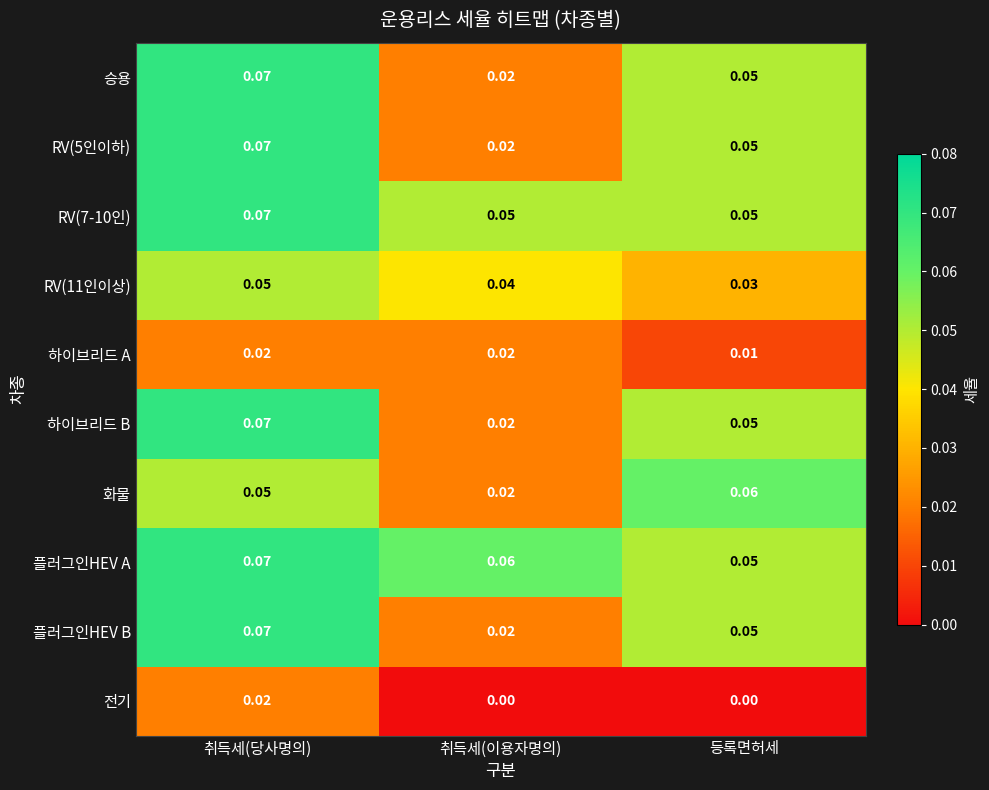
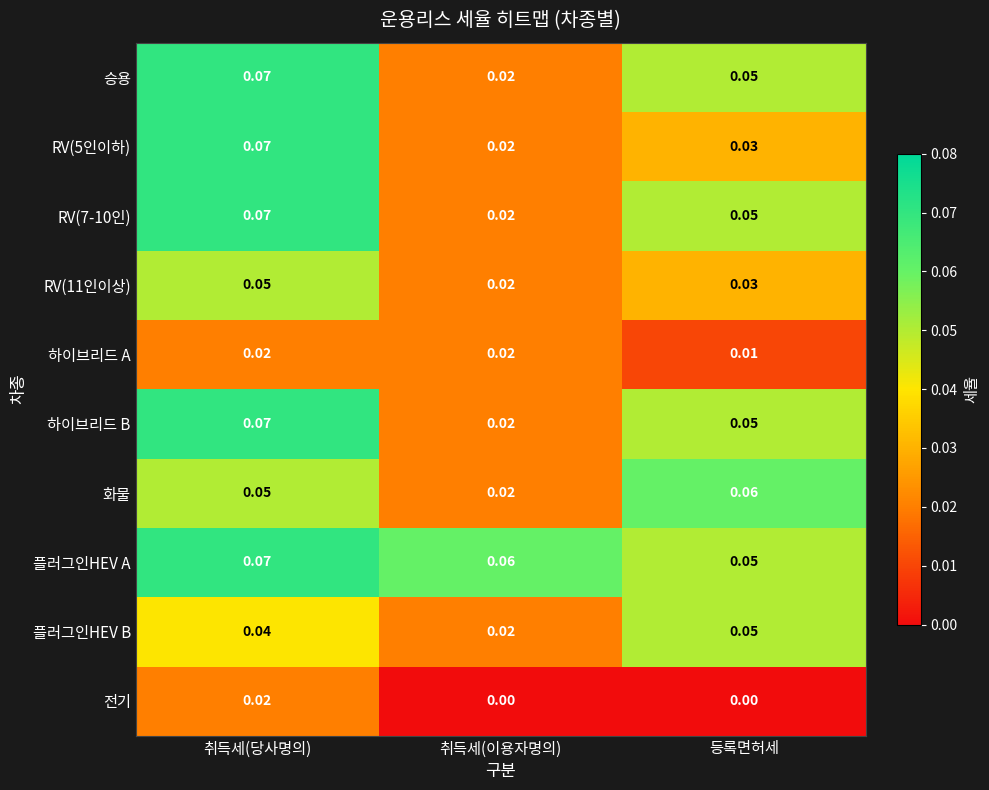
  {
    "승용": {
      "취득세(당사명의)": 0.07,
      "취득세(이용자명의)": 0.02,
      "등록면허세": 0.05
    },
    "RV(5인이하)": {
      "취득세(당사명의)": 0.07,
      "취득세(이용자명의)": 0.02,
-     "등록면허세": 0.05
+     "등록면허세": 0.03
    },
    "RV(7-10인)": {
      "취득세(당사명의)": 0.07,
-     "취득세(이용자명의)": 0.05,
+     "취득세(이용자명의)": 0.02,
      "등록면허세": 0.05
    },
    "RV(11인이상)": {
      "취득세(당사명의)": 0.05,
-     "취득세(이용자명의)": 0.04,
+     "취득세(이용자명의)": 0.02,
      "등록면허세": 0.03
    },
    "하이브리드 A": {
      "취득세(당사명의)": 0.02,
      "취득세(이용자명의)": 0.02,
      "등록면허세": 0.01
    },
    "하이브리드 B": {
      "취득세(당사명의)": 0.07,
      "취득세(이용자명의)": 0.02,
      "등록면허세": 0.05
    },
    "화물": {
      "취득세(당사명의)": 0.05,
      "취득세(이용자명의)": 0.02,
      "등록면허세": 0.06
    },
    "플러그인HEV A": {
      "취득세(당사명의)": 0.07,
      "취득세(이용자명의)": 0.06,
      "등록면허세": 0.05
    },
    "플러그인HEV B": {
-     "취득세(당사명의)": 0.07,
+     "취득세(당사명의)": 0.04,
      "취득세(이용자명의)": 0.02,
      "등록면허세": 0.05
    },
    "전기": {
      "취득세(당사명의)": 0.02,
      "취득세(이용자명의)": 0.00,
      "등록면허세": 0.00
    }
  }
